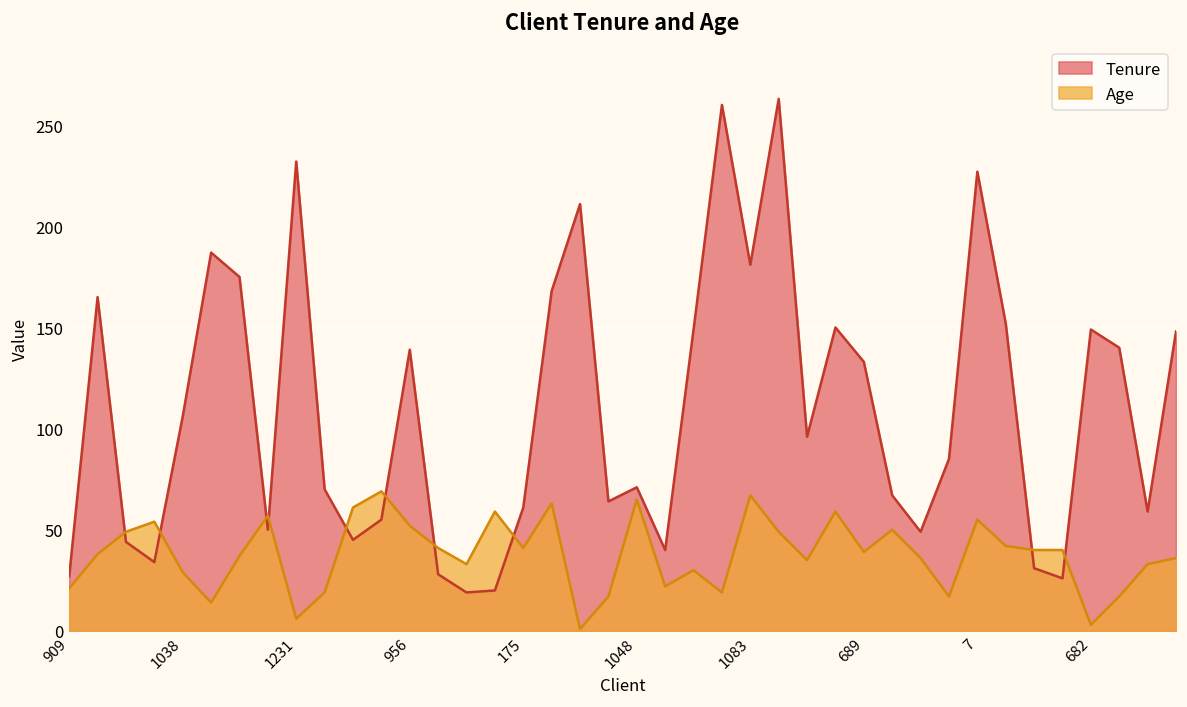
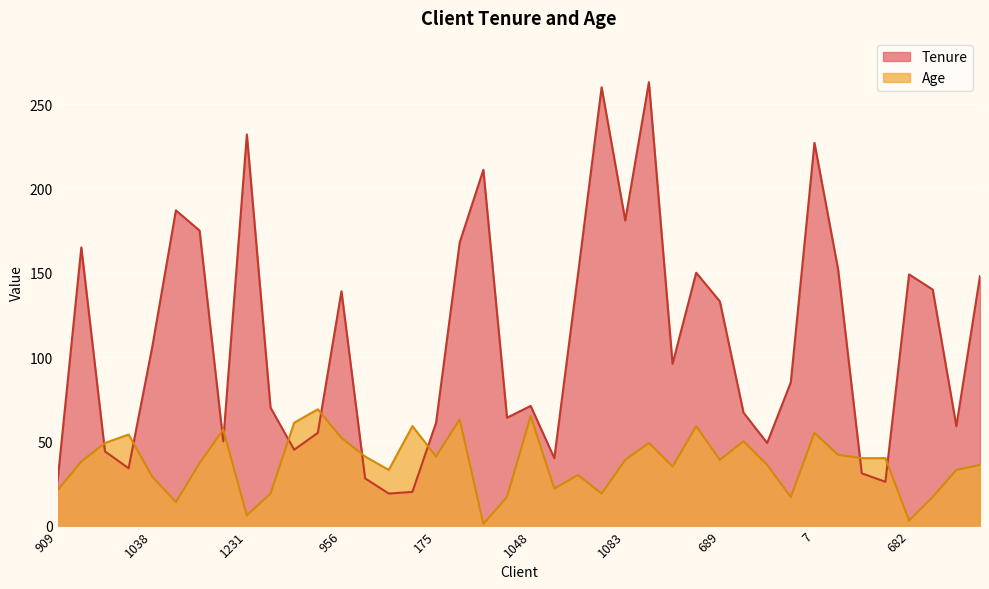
  {
    "Tenure": {
      "909": 27,
      "1038": 106,
      "1231": 232,
      "956": 139,
      "175": 61,
      "1048": 71,
      "1083": 181,
      "689": 133,
      "7": 227,
      "682": 149
    },
    "Age": {
      "909": 21,
      "1038": 29,
      "1231": 6,
      "956": 52,
      "175": 41,
      "1048": 65,
-     "1083": 67,
+     "1083": 39,
      "689": 39,
      "7": 55,
      "682": 3
    }
  }
